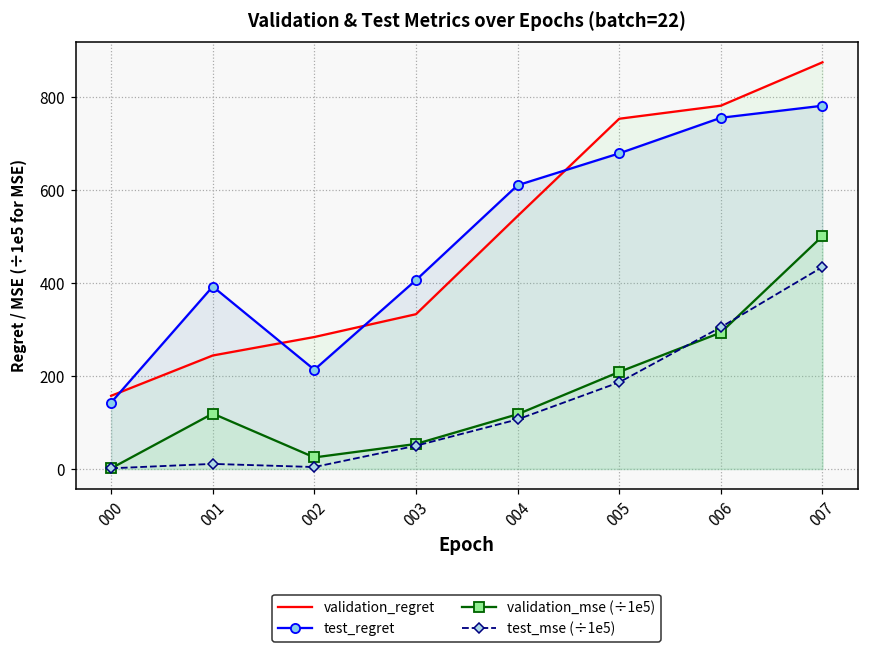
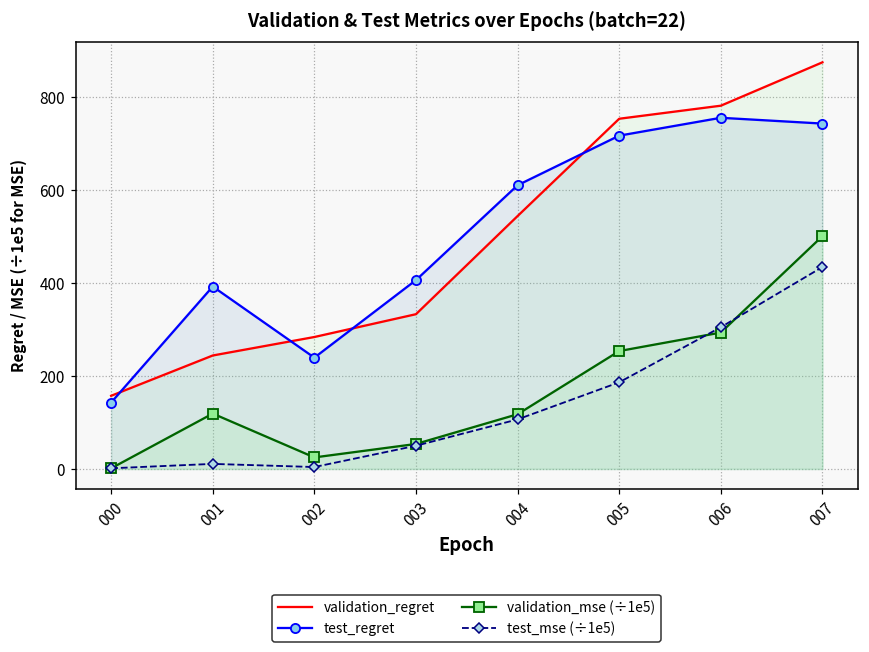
  {
    "validation_regret": {
      "000": 160,
      "001": 240,
      "002": 280,
      "003": 330,
      "004": 540,
      "005": 750,
      "006": 780,
      "007": 880
    },
    "test_regret": {
      "000": 140,
      "001": 390,
-     "002": 210,
+     "002": 240,
      "003": 410,
      "004": 610,
-     "005": 680,
+     "005": 720,
      "006": 760,
-     "007": 780
+     "007": 740
    },
    "validation_mse (÷1e5)": {
      "001": 120,
      "002": 20,
      "004": 120,
-     "005": 210,
+     "005": 250,
      "006": 290,
      "007": 500
    },
    "test_mse (÷1e5)": {
      "001": 10,
      "002": 0,
      "004": 110,
      "005": 190,
      "006": 310,
      "007": 430
    }
  }
